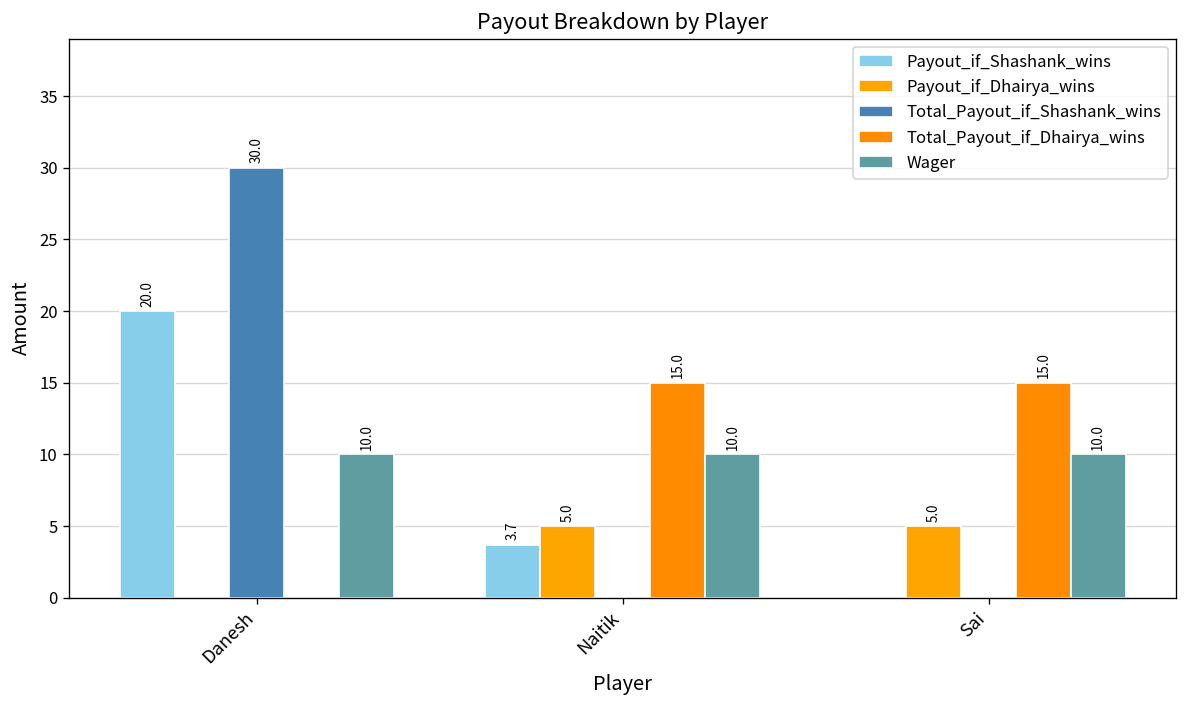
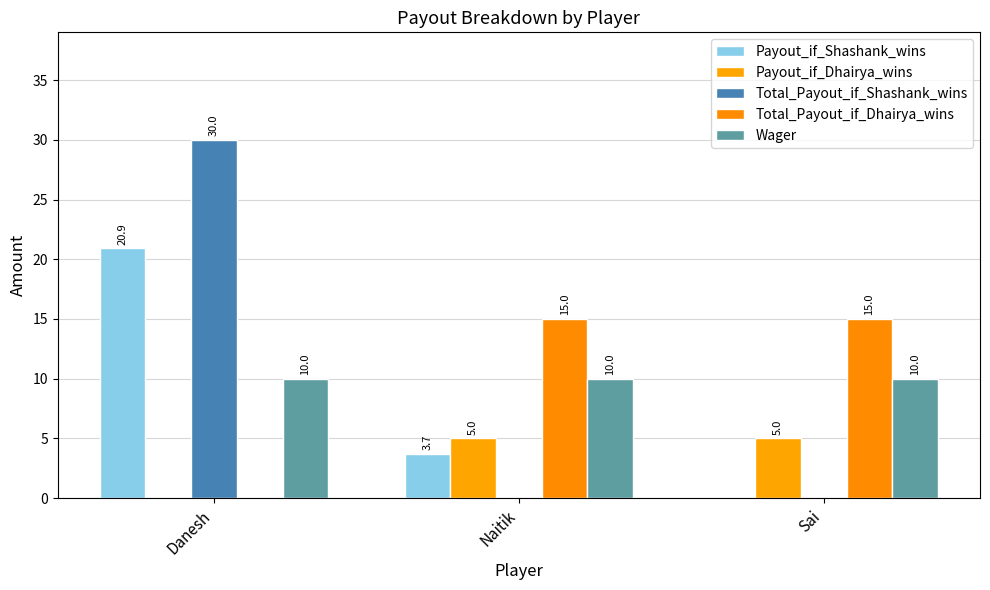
  {
    "Payout_if_Shashank_wins": {
-     "Danesh": 20.0,
+     "Danesh": 20.9,
      "Naitik": 3.7
    }
  }
